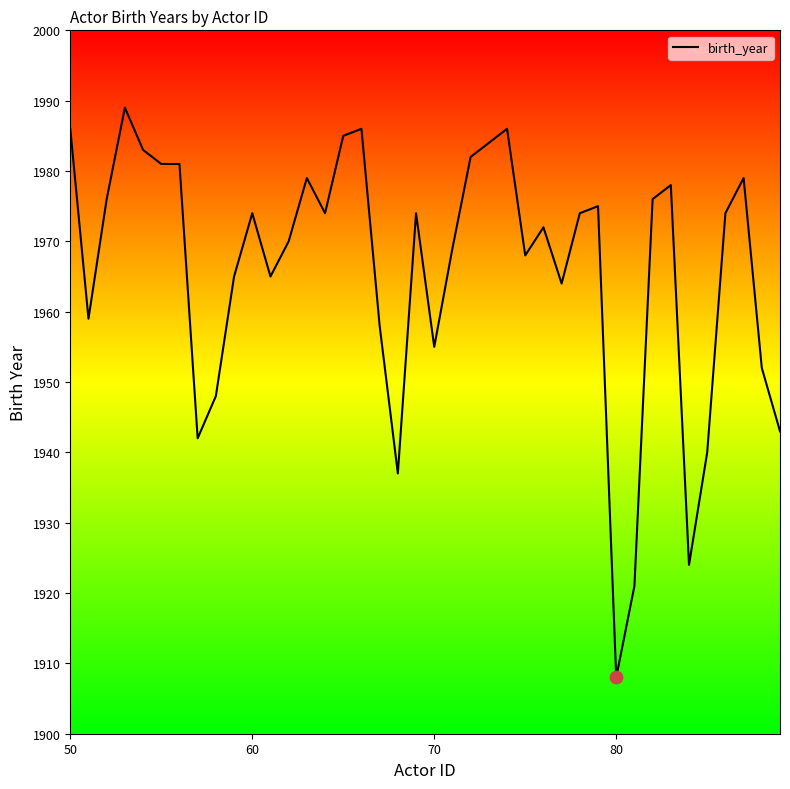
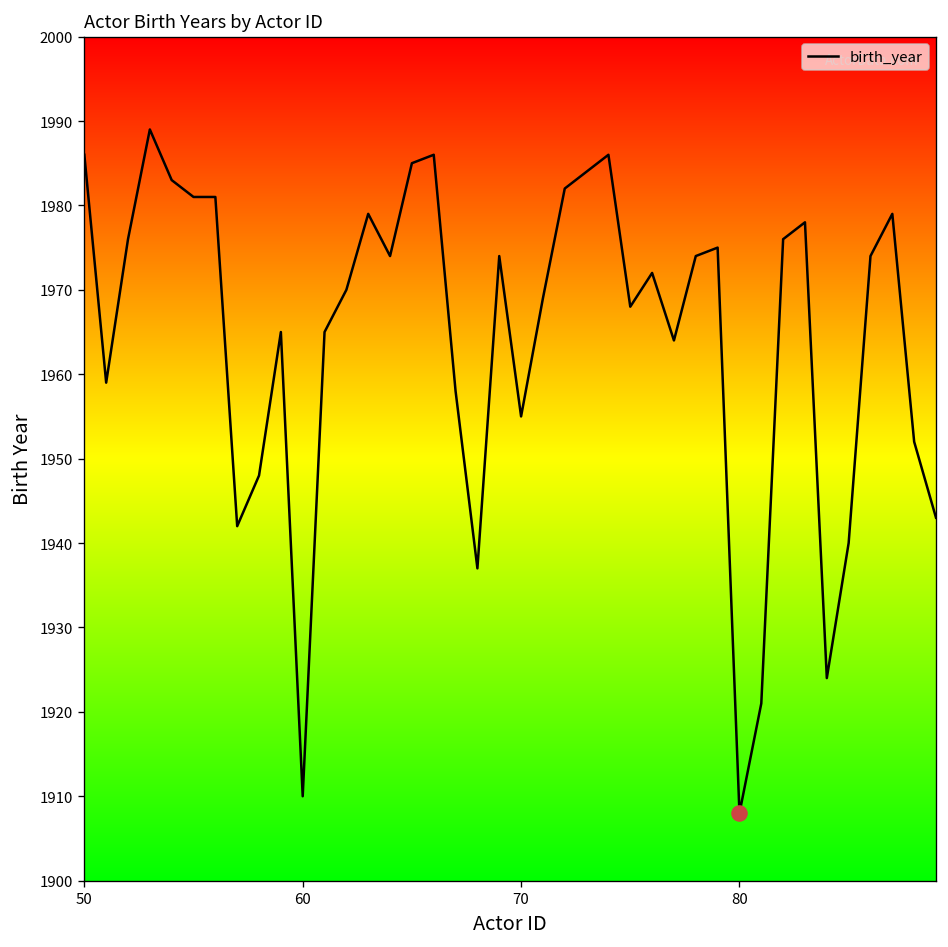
  {
    "birth_year": {
      "50": 1986,
-     "60": 1974,
+     "60": 1910,
      "70": 1955
    }
  }
